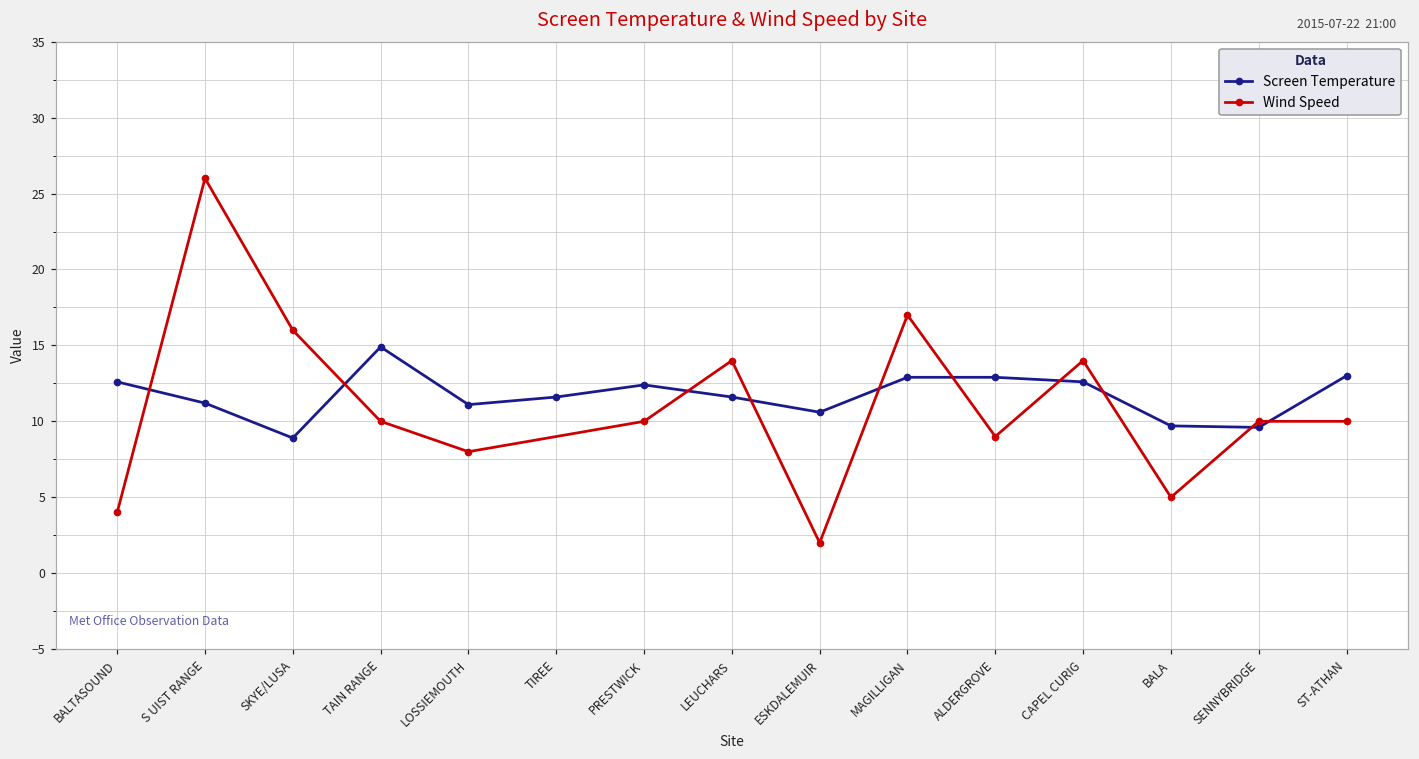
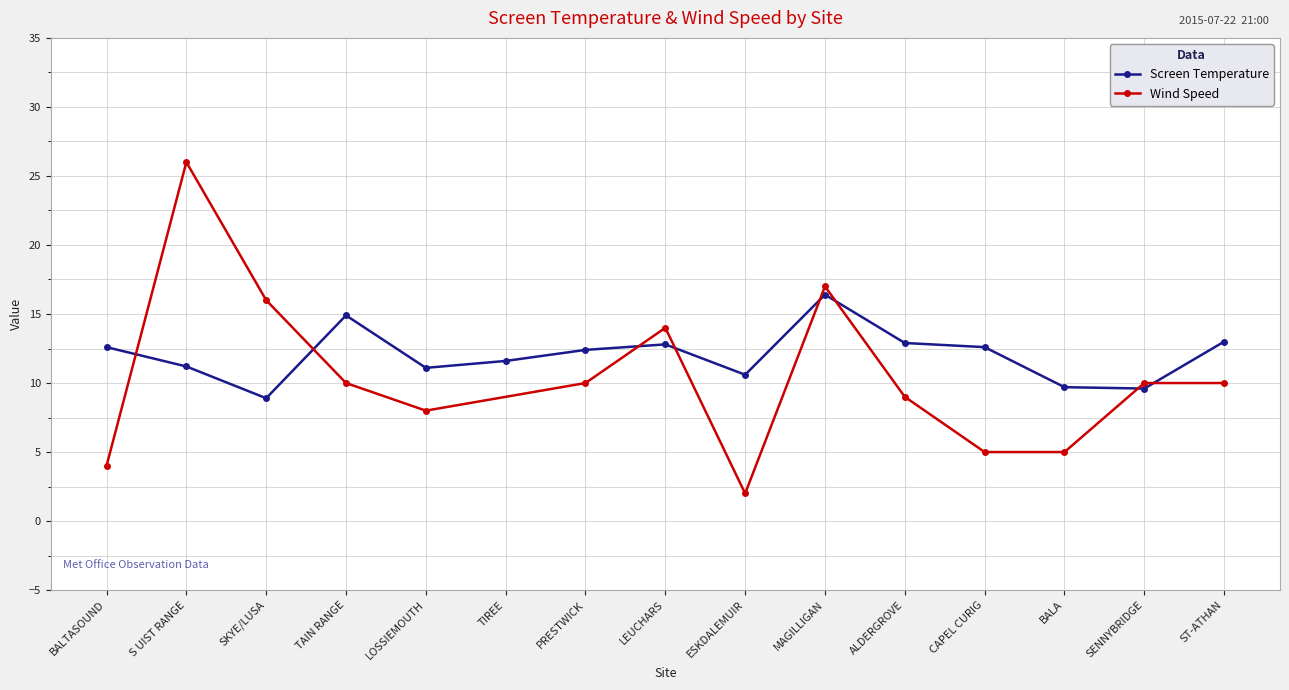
  {
    "Screen Temperature": {
      "BALTASOUND": 12.6,
      "S UIST RANGE": 11.2,
      "SKYE/LUSA": 8.9,
      "TAIN RANGE": 14.9,
      "LOSSIEMOUTH": 11.1,
      "TIREE": 11.6,
      "PRESTWICK": 12.4,
-     "LEUCHARS": 11.6,
+     "LEUCHARS": 12.8,
      "ESKDALEMUIR": 10.6,
-     "MAGILLIGAN": 12.9,
+     "MAGILLIGAN": 16.4,
      "ALDERGROVE": 12.9,
      "CAPEL CURIG": 12.6,
      "BALA": 9.7,
      "SENNYBRIDGE": 9.6,
      "ST-ATHAN": 13.0
    },
    "Wind Speed": {
      "BALTASOUND": 4,
      "S UIST RANGE": 26,
      "SKYE/LUSA": 16,
      "TAIN RANGE": 10,
      "LOSSIEMOUTH": 8,
      "PRESTWICK": 10,
      "LEUCHARS": 14,
      "ESKDALEMUIR": 2,
      "MAGILLIGAN": 17,
      "ALDERGROVE": 9,
-     "CAPEL CURIG": 14,
+     "CAPEL CURIG": 5,
      "BALA": 5,
      "SENNYBRIDGE": 10,
      "ST-ATHAN": 10
    }
  }
